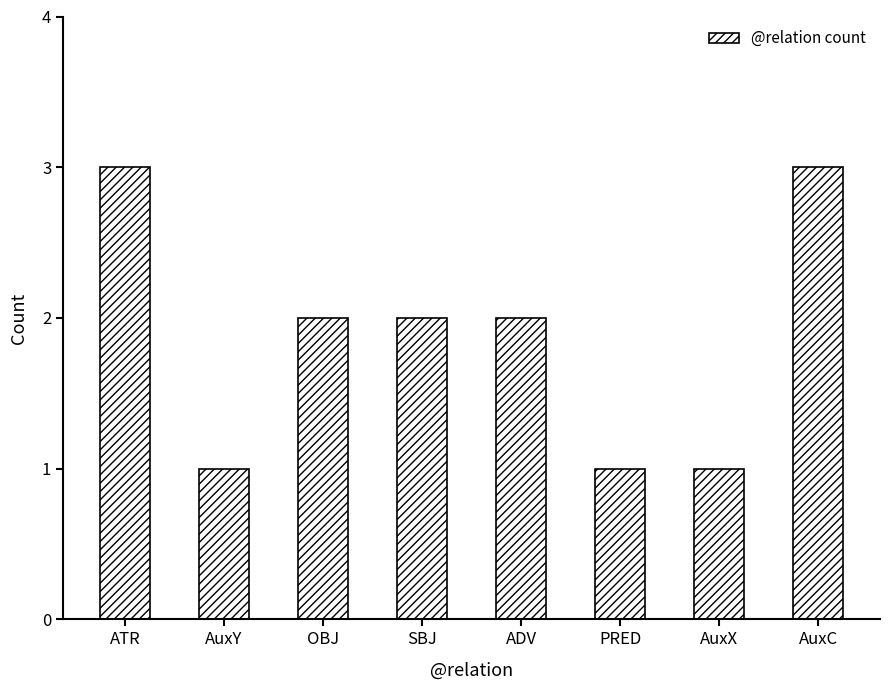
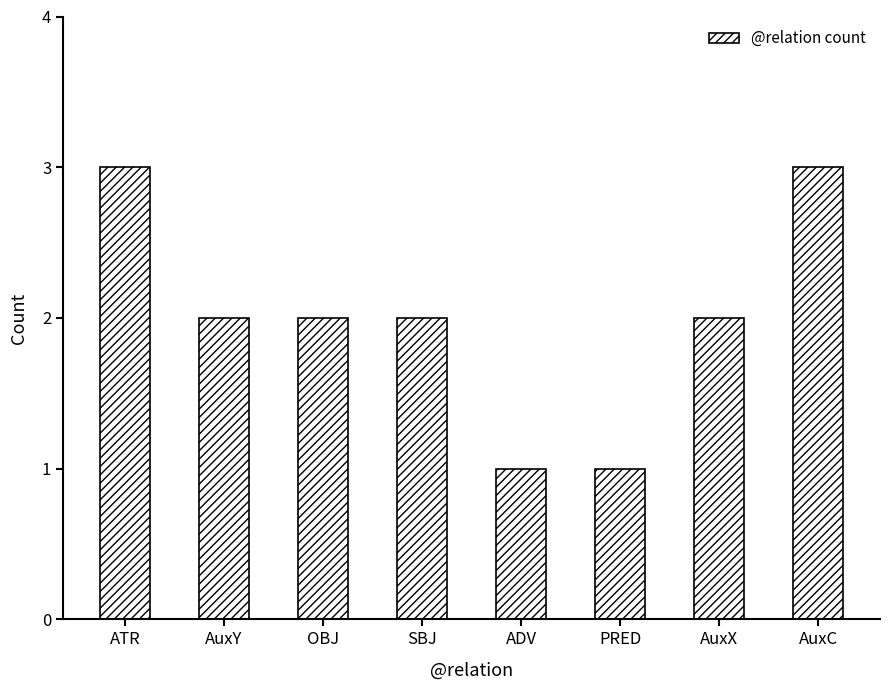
  {
    "ATR": 3,
-   "AuxY": 1,
+   "AuxY": 2,
    "OBJ": 2,
    "SBJ": 2,
-   "ADV": 2,
+   "ADV": 1,
    "PRED": 1,
-   "AuxX": 1,
+   "AuxX": 2,
    "AuxC": 3
  }
